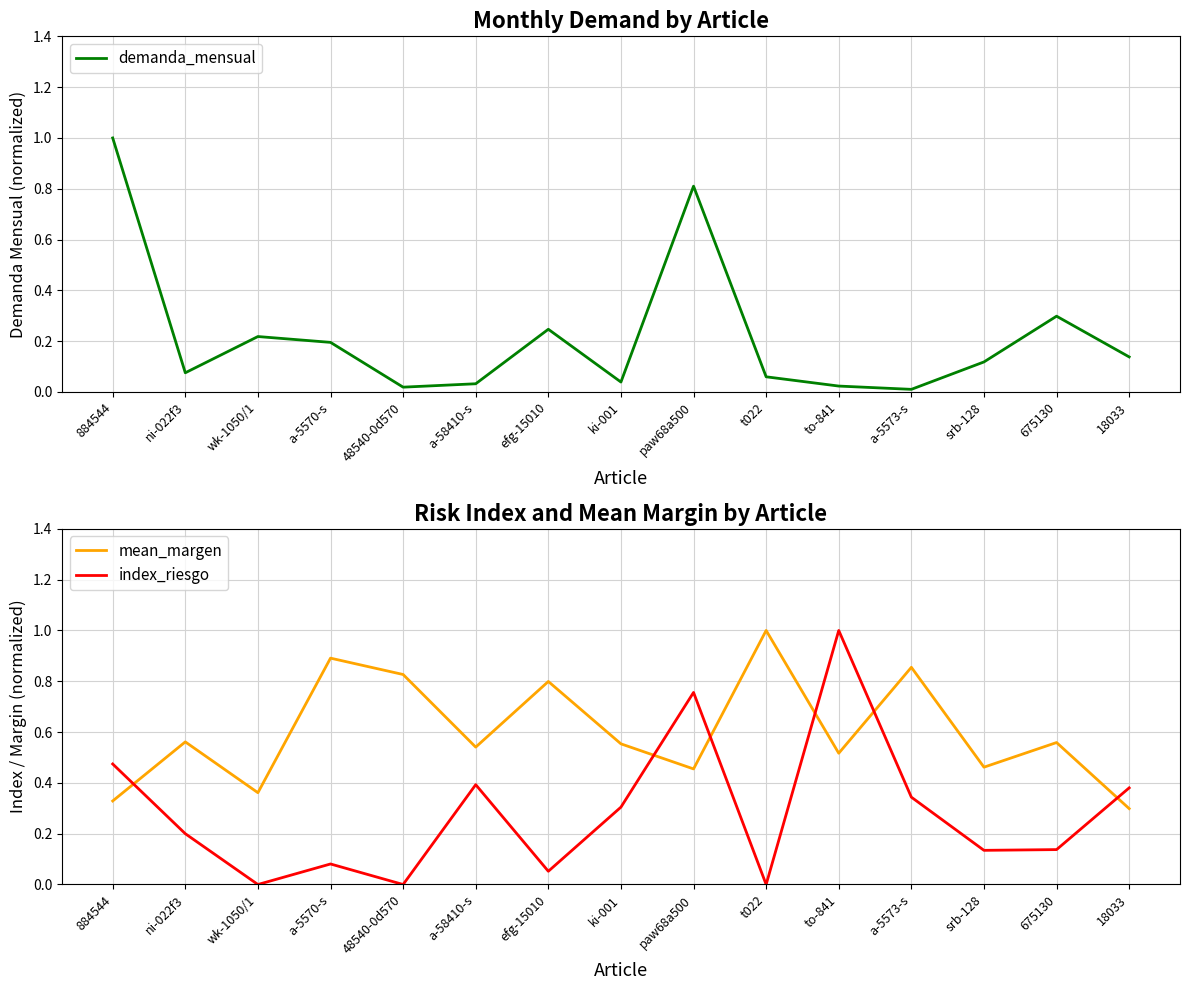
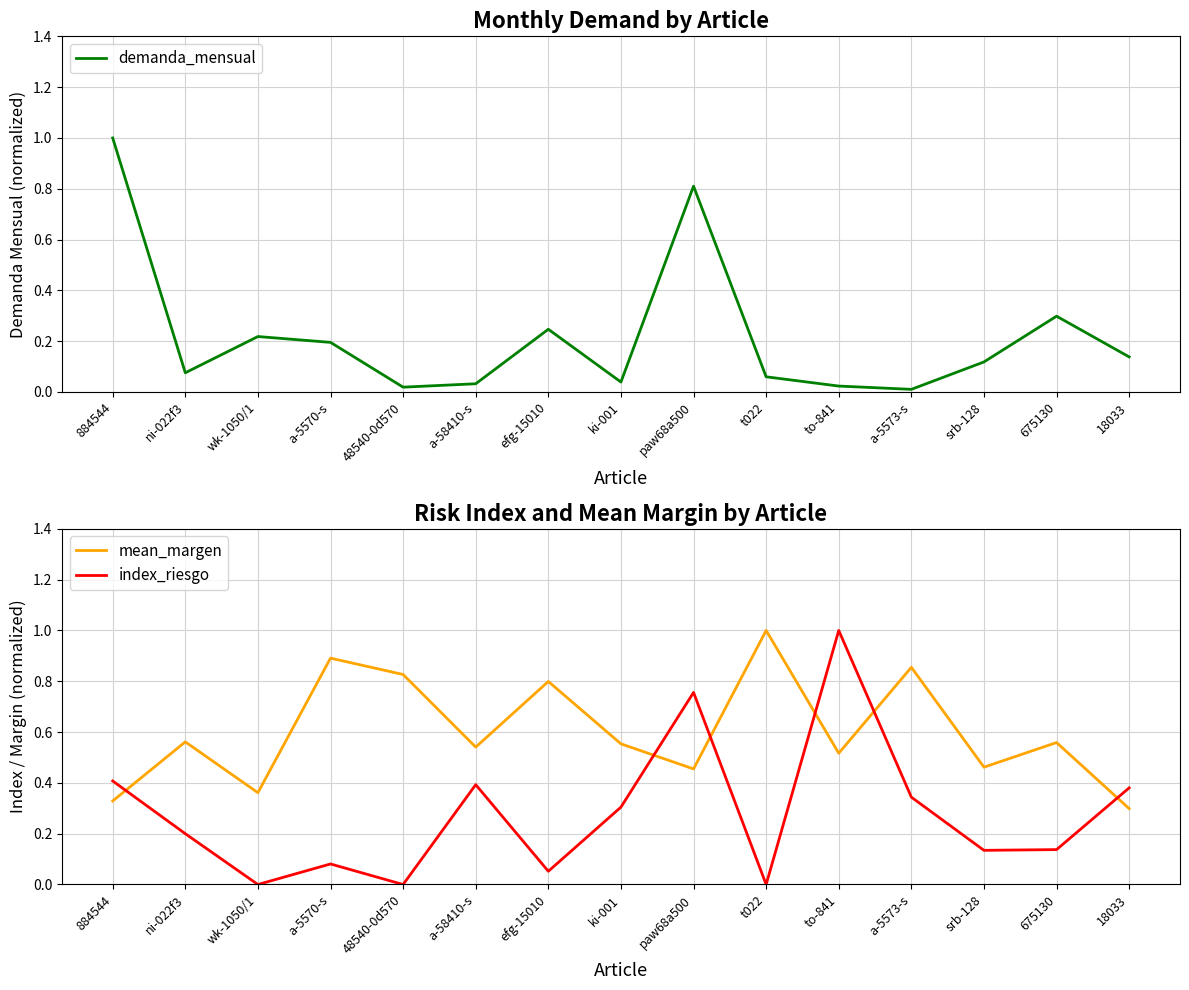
  {
    "Monthly Demand by Article": {
      "884544": 1.00,
      "ni-022f3": 0.08,
      "wk-1050/1": 0.22,
      "a-5570-s": 0.20,
      "48540-0d570": 0.02,
      "a-58410-s": 0.03,
      "efg-15010": 0.25,
      "ki-001": 0.04,
      "paw68a500": 0.81,
      "t022": 0.06,
      "to-841": 0.02,
      "a-5573-s": 0.01,
      "srb-128": 0.12,
      "675130": 0.30,
      "18033": 0.14
    },
    "Risk Index and Mean Margin by Article": {
      "mean_margen": {
        "884544": 0.33,
        "ni-022f3": 0.56,
        "wk-1050/1": 0.36,
        "a-5570-s": 0.89,
        "48540-0d570": 0.83,
        "a-58410-s": 0.54,
        "efg-15010": 0.80,
        "ki-001": 0.55,
        "paw68a500": 0.45,
        "t022": 1.00,
        "to-841": 0.52,
        "a-5573-s": 0.85,
        "srb-128": 0.46,
        "675130": 0.56,
        "18033": 0.30
      },
      "index_riesgo": {
-       "884544": 0.47,
+       "884544": 0.41,
        "ni-022f3": 0.20,
        "wk-1050/1": 0.00,
        "a-5570-s": 0.08,
        "48540-0d570": 0.00,
        "a-58410-s": 0.39,
        "efg-15010": 0.05,
        "ki-001": 0.30,
        "paw68a500": 0.76,
        "t022": 0.00,
        "to-841": 1.00,
        "a-5573-s": 0.34,
        "srb-128": 0.13,
        "675130": 0.14,
        "18033": 0.38
      }
    }
  }
